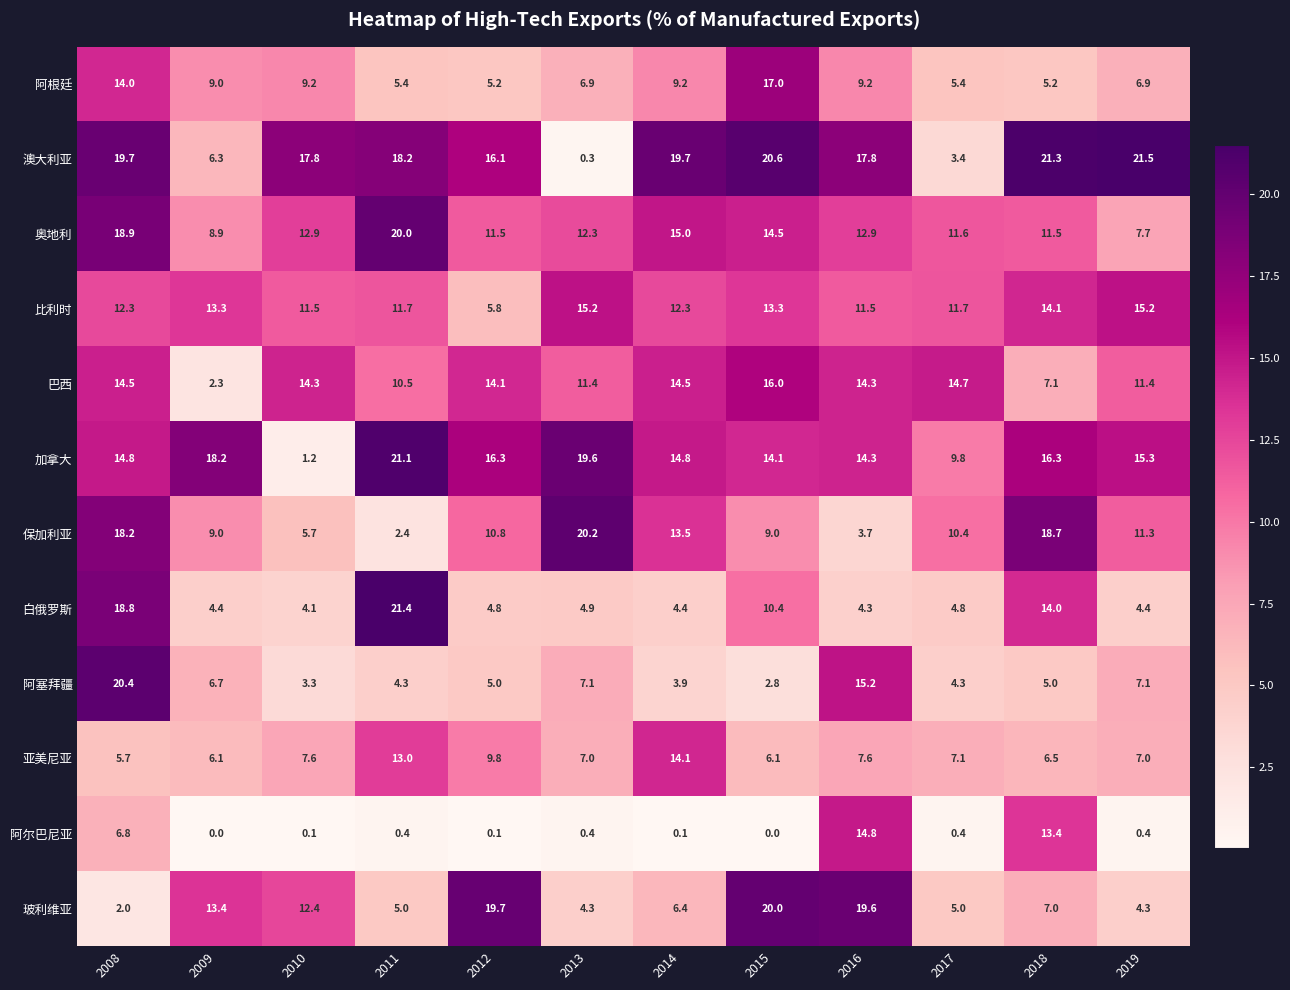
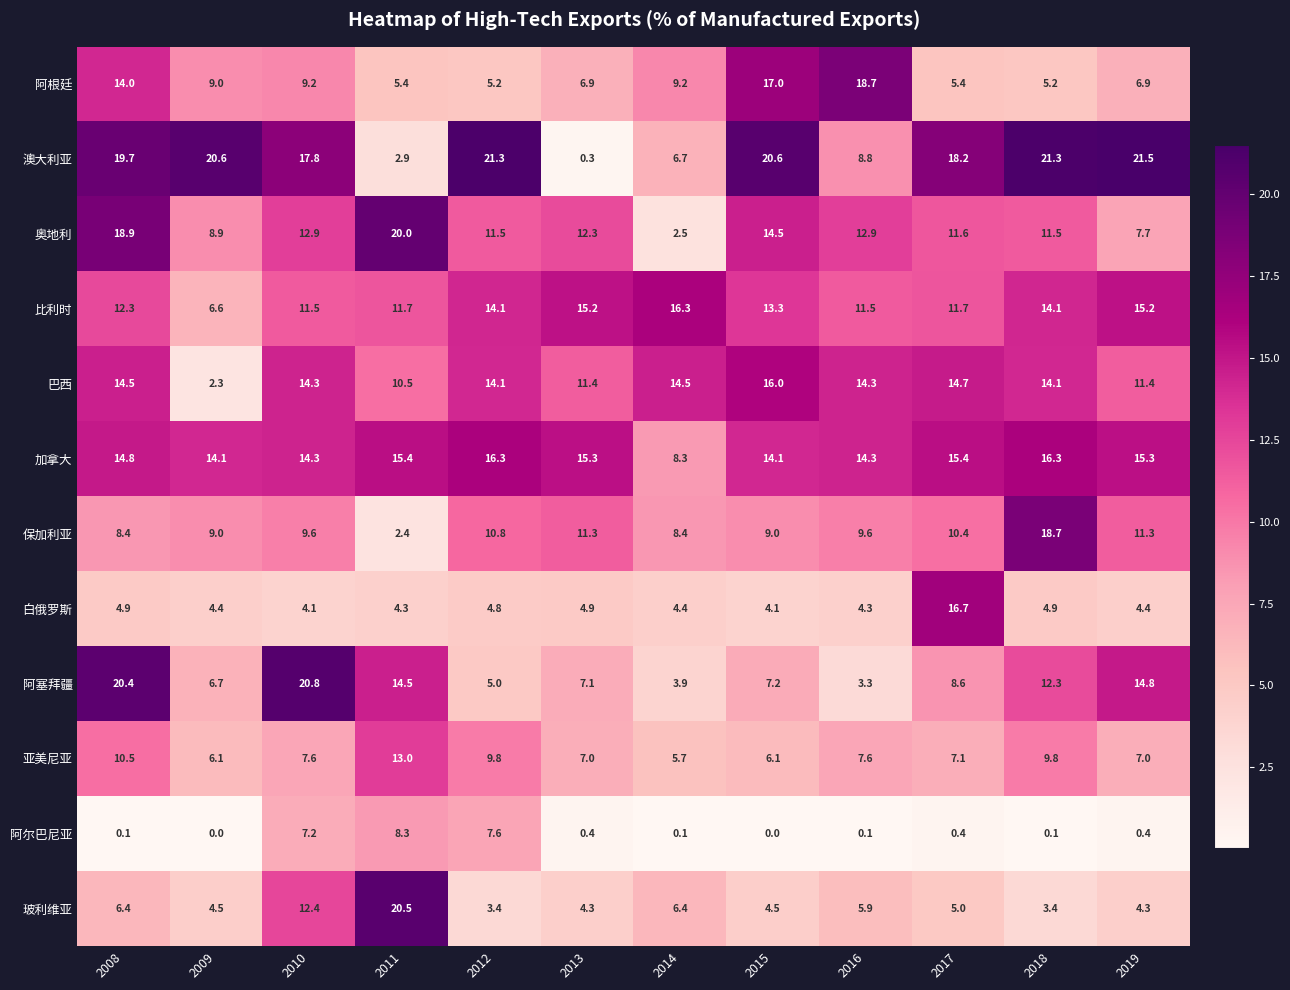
  {
    "阿根廷": {
      "2008": 14.0,
      "2009": 9.0,
      "2010": 9.2,
      "2011": 5.4,
      "2012": 5.2,
      "2013": 6.9,
      "2014": 9.2,
      "2015": 17.0,
-     "2016": 9.2,
+     "2016": 18.7,
      "2017": 5.4,
      "2018": 5.2,
      "2019": 6.9
    },
    "澳大利亚": {
      "2008": 19.7,
-     "2009": 6.3,
+     "2009": 20.6,
      "2010": 17.8,
-     "2011": 18.2,
-     "2012": 16.1,
+     "2011": 2.9,
+     "2012": 21.3,
      "2013": 0.3,
-     "2014": 19.7,
+     "2014": 6.7,
      "2015": 20.6,
-     "2016": 17.8,
-     "2017": 3.4,
+     "2016": 8.8,
+     "2017": 18.2,
      "2018": 21.3,
      "2019": 21.5
    },
    "奥地利": {
      "2008": 18.9,
      "2009": 8.9,
      "2010": 12.9,
      "2011": 20.0,
      "2012": 11.5,
      "2013": 12.3,
-     "2014": 15.0,
+     "2014": 2.5,
      "2015": 14.5,
      "2016": 12.9,
      "2017": 11.6,
      "2018": 11.5,
      "2019": 7.7
    },
    "比利时": {
      "2008": 12.3,
-     "2009": 13.3,
+     "2009": 6.6,
      "2010": 11.5,
      "2011": 11.7,
-     "2012": 5.8,
+     "2012": 14.1,
      "2013": 15.2,
-     "2014": 12.3,
+     "2014": 16.3,
      "2015": 13.3,
      "2016": 11.5,
      "2017": 11.7,
      "2018": 14.1,
      "2019": 15.2
    },
    "巴西": {
      "2008": 14.5,
      "2009": 2.3,
      "2010": 14.3,
      "2011": 10.5,
      "2012": 14.1,
      "2013": 11.4,
      "2014": 14.5,
      "2015": 16.0,
      "2016": 14.3,
      "2017": 14.7,
-     "2018": 7.1,
+     "2018": 14.1,
      "2019": 11.4
    },
    "加拿大": {
      "2008": 14.8,
-     "2009": 18.2,
-     "2010": 1.2,
-     "2011": 21.1,
+     "2009": 14.1,
+     "2010": 14.3,
+     "2011": 15.4,
      "2012": 16.3,
-     "2013": 19.6,
-     "2014": 14.8,
+     "2013": 15.3,
+     "2014": 8.3,
      "2015": 14.1,
      "2016": 14.3,
-     "2017": 9.8,
+     "2017": 15.4,
      "2018": 16.3,
      "2019": 15.3
    },
    "保加利亚": {
-     "2008": 18.2,
+     "2008": 8.4,
      "2009": 9.0,
-     "2010": 5.7,
+     "2010": 9.6,
      "2011": 2.4,
      "2012": 10.8,
-     "2013": 20.2,
-     "2014": 13.5,
+     "2013": 11.3,
+     "2014": 8.4,
      "2015": 9.0,
-     "2016": 3.7,
+     "2016": 9.6,
      "2017": 10.4,
      "2018": 18.7,
      "2019": 11.3
    },
    "白俄罗斯": {
-     "2008": 18.8,
+     "2008": 4.9,
      "2009": 4.4,
      "2010": 4.1,
-     "2011": 21.4,
+     "2011": 4.3,
      "2012": 4.8,
      "2013": 4.9,
      "2014": 4.4,
-     "2015": 10.4,
+     "2015": 4.1,
      "2016": 4.3,
-     "2017": 4.8,
-     "2018": 14.0,
+     "2017": 16.7,
+     "2018": 4.9,
      "2019": 4.4
    },
    "阿塞拜疆": {
      "2008": 20.4,
      "2009": 6.7,
-     "2010": 3.3,
-     "2011": 4.3,
+     "2010": 20.8,
+     "2011": 14.5,
      "2012": 5.0,
      "2013": 7.1,
      "2014": 3.9,
-     "2015": 2.8,
-     "2016": 15.2,
-     "2017": 4.3,
-     "2018": 5.0,
-     "2019": 7.1
+     "2015": 7.2,
+     "2016": 3.3,
+     "2017": 8.6,
+     "2018": 12.3,
+     "2019": 14.8
    },
    "亚美尼亚": {
-     "2008": 5.7,
+     "2008": 10.5,
      "2009": 6.1,
      "2010": 7.6,
      "2011": 13.0,
      "2012": 9.8,
      "2013": 7.0,
-     "2014": 14.1,
+     "2014": 5.7,
      "2015": 6.1,
      "2016": 7.6,
      "2017": 7.1,
-     "2018": 6.5,
+     "2018": 9.8,
      "2019": 7.0
    },
    "阿尔巴尼亚": {
-     "2008": 6.8,
+     "2008": 0.1,
      "2009": 0.0,
-     "2010": 0.1,
-     "2011": 0.4,
-     "2012": 0.1,
+     "2010": 7.2,
+     "2011": 8.3,
+     "2012": 7.6,
      "2013": 0.4,
      "2014": 0.1,
      "2015": 0.0,
-     "2016": 14.8,
+     "2016": 0.1,
      "2017": 0.4,
-     "2018": 13.4,
+     "2018": 0.1,
      "2019": 0.4
    },
    "玻利维亚": {
-     "2008": 2.0,
-     "2009": 13.4,
+     "2008": 6.4,
+     "2009": 4.5,
      "2010": 12.4,
-     "2011": 5.0,
-     "2012": 19.7,
+     "2011": 20.5,
+     "2012": 3.4,
      "2013": 4.3,
      "2014": 6.4,
-     "2015": 20.0,
-     "2016": 19.6,
+     "2015": 4.5,
+     "2016": 5.9,
      "2017": 5.0,
-     "2018": 7.0,
+     "2018": 3.4,
      "2019": 4.3
    }
  }
